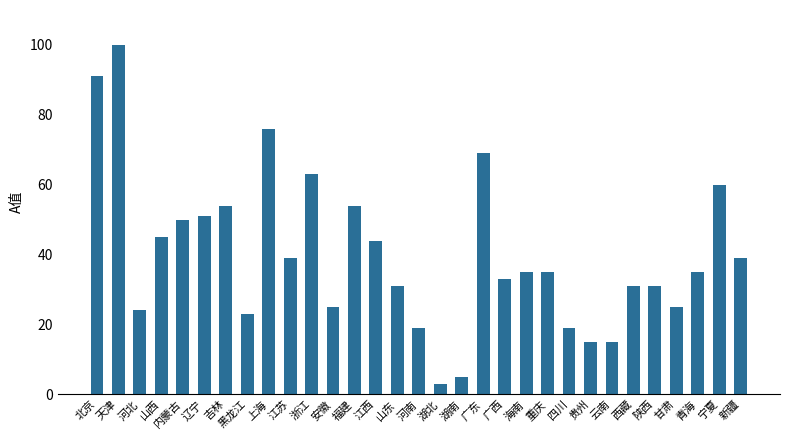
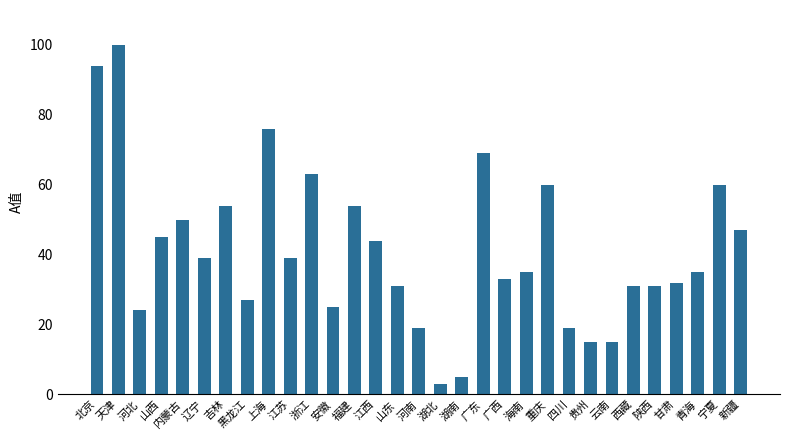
  {
-   "北京": 91,
+   "北京": 94,
    "天津": 100,
    "河北": 24,
    "山西": 45,
    "内蒙古": 50,
-   "辽宁": 51,
+   "辽宁": 39,
    "吉林": 54,
-   "黑龙江": 23,
+   "黑龙江": 27,
    "上海": 76,
    "江苏": 39,
    "浙江": 63,
    "安徽": 25,
    "福建": 54,
    "江西": 44,
    "山东": 31,
    "河南": 19,
    "湖北": 3,
    "湖南": 5,
    "广东": 69,
    "广西": 33,
    "海南": 35,
-   "重庆": 35,
+   "重庆": 60,
    "四川": 19,
    "贵州": 15,
    "云南": 15,
    "西藏": 31,
    "陕西": 31,
-   "甘肃": 25,
+   "甘肃": 32,
    "青海": 35,
    "宁夏": 60,
-   "新疆": 39
+   "新疆": 47
  }
